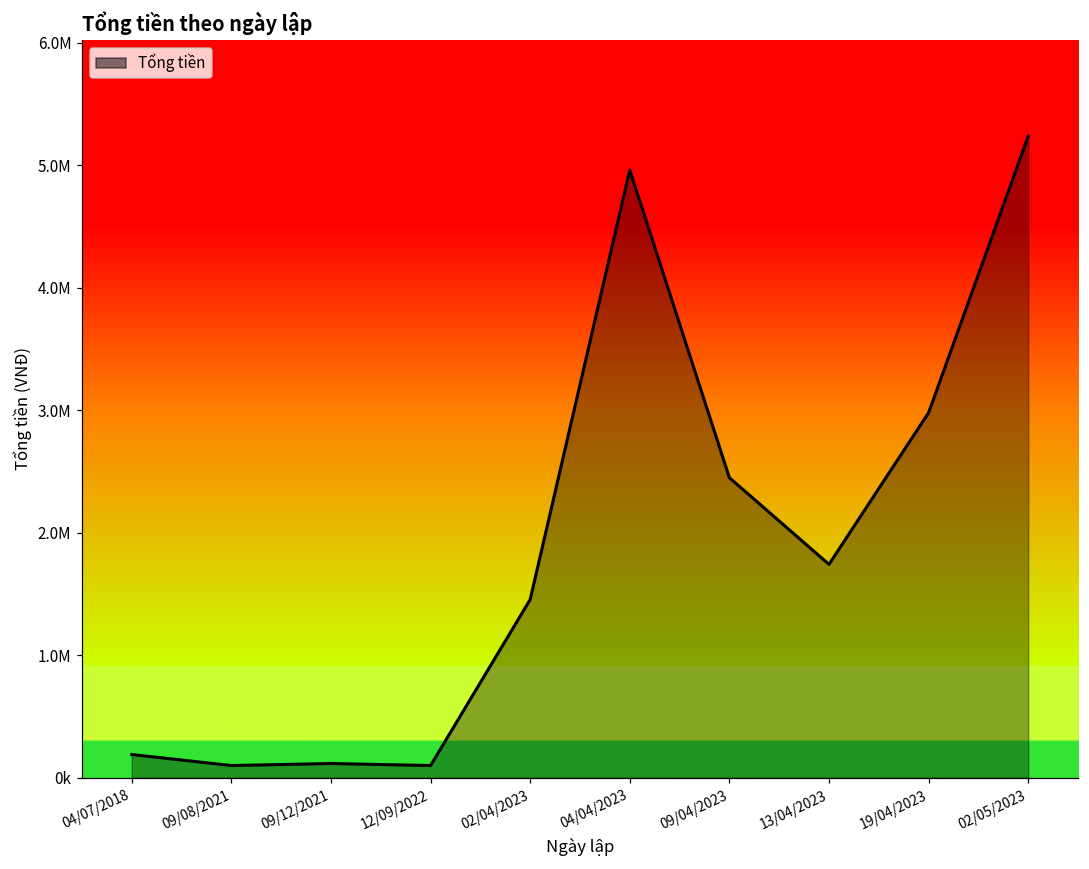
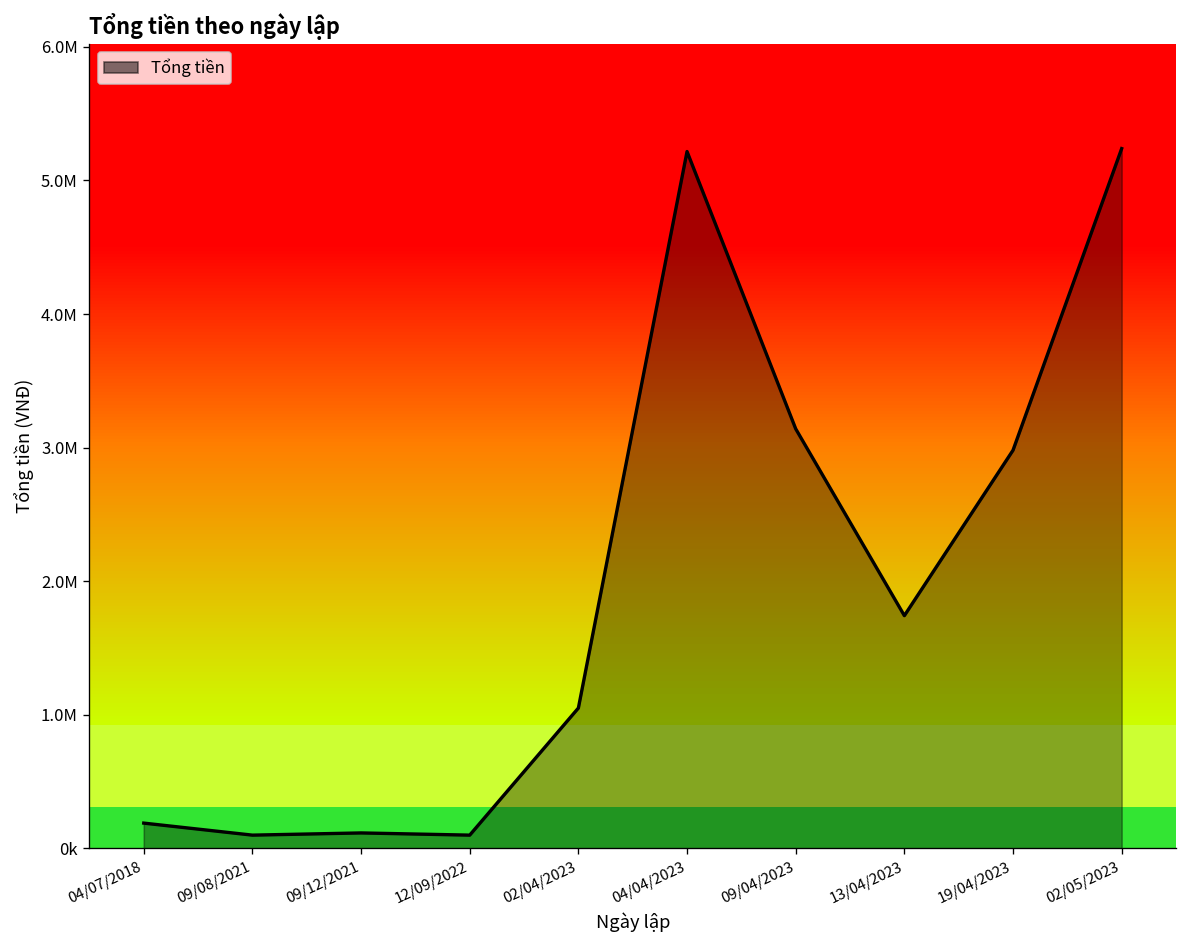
  {
    "04/07/2018": 190000,
    "09/08/2021": 100000,
    "09/12/2021": 120000,
    "12/09/2022": 100000,
-   "02/04/2023": 1460000,
-   "04/04/2023": 4960000,
-   "09/04/2023": 2450000,
+   "02/04/2023": 1050000,
+   "04/04/2023": 5220000,
+   "09/04/2023": 3140000,
    "13/04/2023": 1740000,
    "19/04/2023": 2980000,
    "02/05/2023": 5240000
  }
